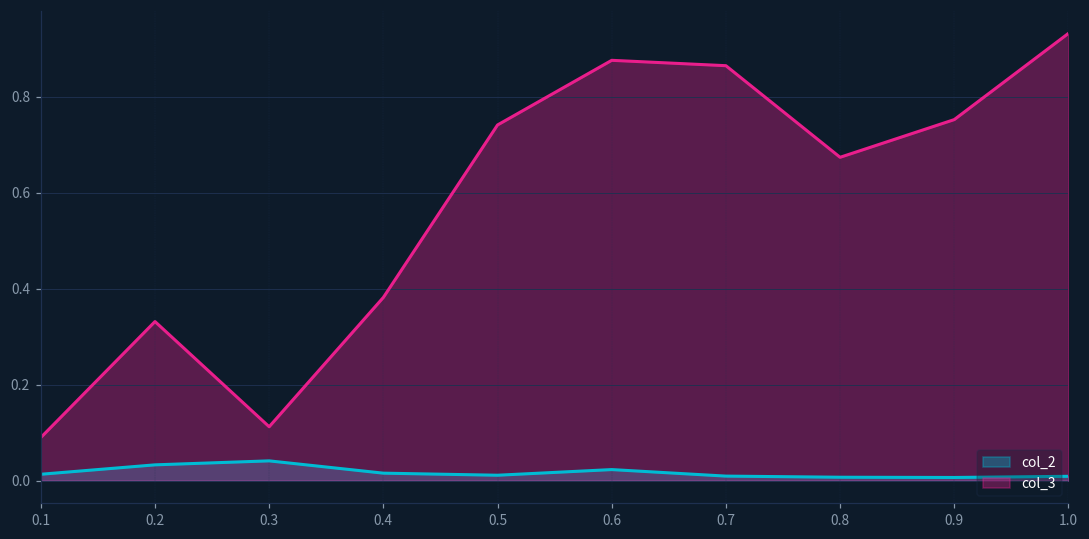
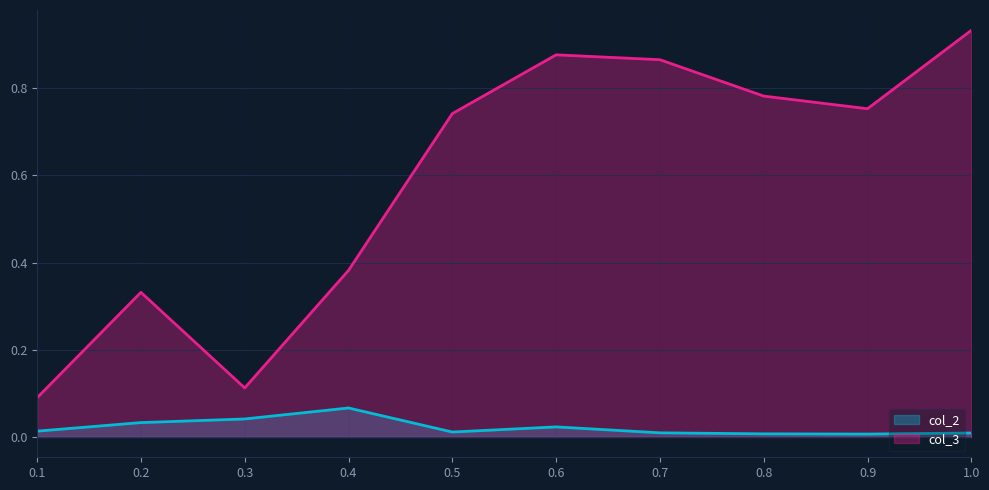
  {
    "col_2": {
      "0.1": 0.01,
      "0.2": 0.03,
      "0.3": 0.04,
-     "0.4": 0.02,
+     "0.4": 0.07,
      "0.5": 0.01,
      "0.6": 0.02,
      "0.7": 0.01,
      "0.8": 0.01,
      "0.9": 0.01,
      "1.0": 0.01
    },
    "col_3": {
      "0.1": 0.09,
      "0.2": 0.33,
      "0.3": 0.11,
      "0.4": 0.38,
      "0.5": 0.74,
      "0.6": 0.88,
      "0.7": 0.87,
-     "0.8": 0.67,
+     "0.8": 0.78,
      "0.9": 0.75,
      "1.0": 0.93
    }
  }
